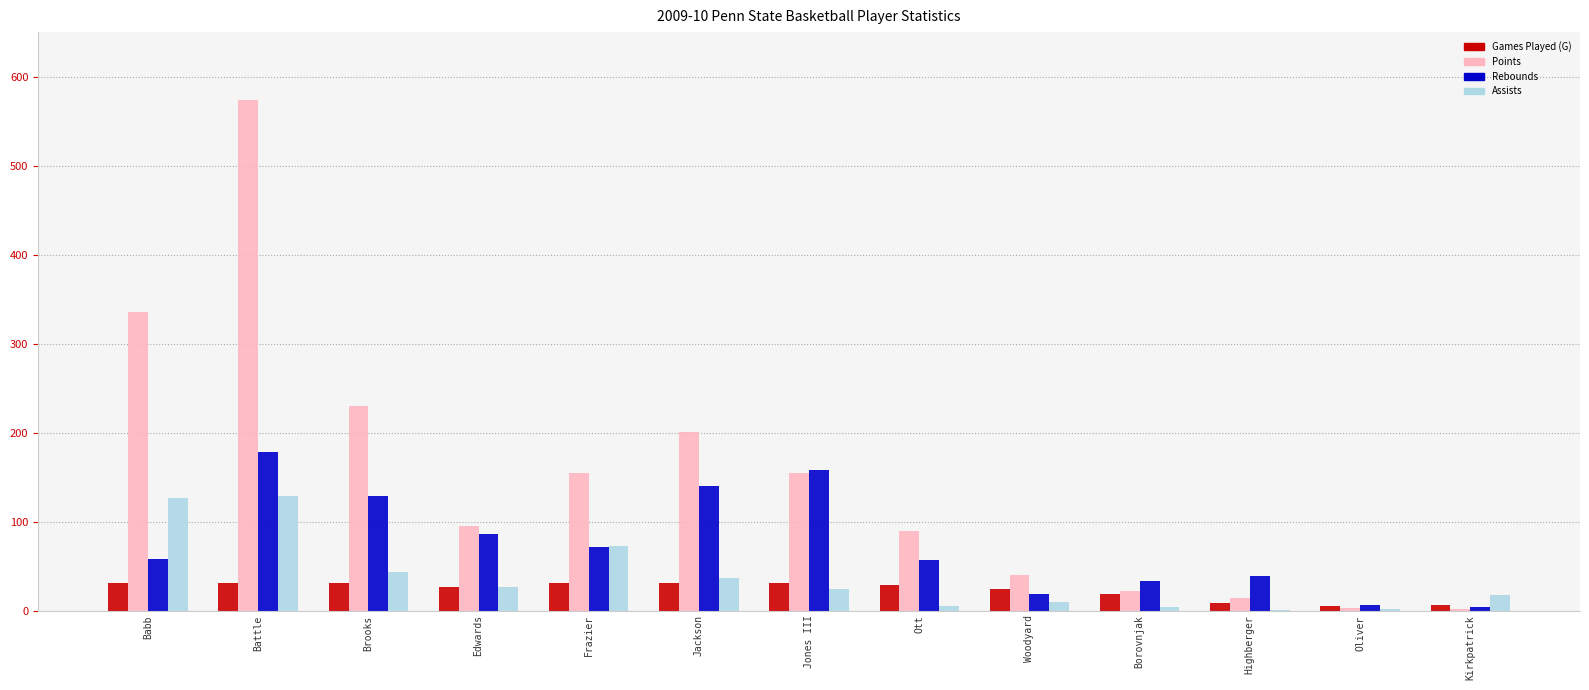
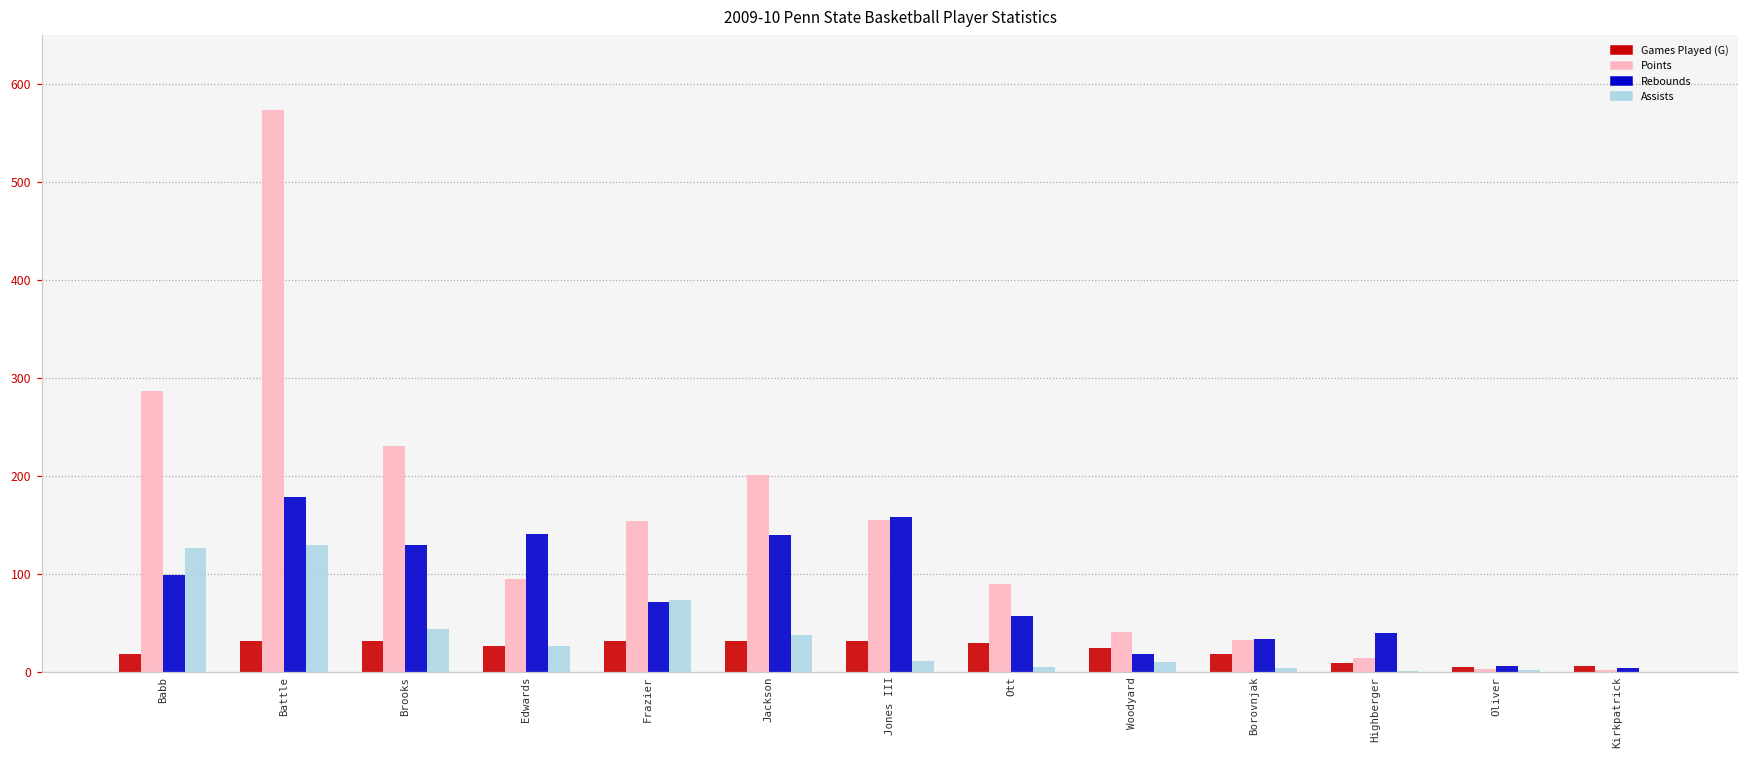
  {
    "Games Played (G)": {
-     "Babb": 30,
+     "Babb": 20,
      "Battle": 30,
      "Brooks": 30,
      "Edwards": 30,
      "Frazier": 30,
      "Jackson": 30,
      "Jones III": 30,
      "Ott": 30,
      "Woodyard": 20,
      "Borovnjak": 20,
      "Highberger": 10,
      "Oliver": 10,
      "Kirkpatrick": 10
    },
    "Points": {
-     "Babb": 340,
+     "Babb": 290,
      "Battle": 570,
      "Brooks": 230,
      "Edwards": 100,
      "Frazier": 150,
      "Jackson": 200,
      "Jones III": 160,
      "Ott": 90,
      "Woodyard": 40,
-     "Borovnjak": 20,
+     "Borovnjak": 30,
      "Highberger": 10,
      "Oliver": 0
    },
    "Rebounds": {
-     "Babb": 60,
+     "Babb": 100,
      "Battle": 180,
      "Brooks": 130,
-     "Edwards": 90,
+     "Edwards": 140,
      "Frazier": 70,
      "Jackson": 140,
      "Jones III": 160,
      "Ott": 60,
      "Woodyard": 20,
      "Borovnjak": 30,
      "Highberger": 40,
      "Oliver": 10,
      "Kirkpatrick": 0
    },
    "Assists": {
      "Babb": 130,
      "Battle": 130,
      "Brooks": 40,
      "Edwards": 30,
      "Frazier": 70,
      "Jackson": 40,
-     "Jones III": 20,
+     "Jones III": 10,
      "Ott": 10,
      "Woodyard": 10,
      "Borovnjak": 0,
-     "Kirkpatrick": 20
+     "Kirkpatrick": 0
    }
  }
